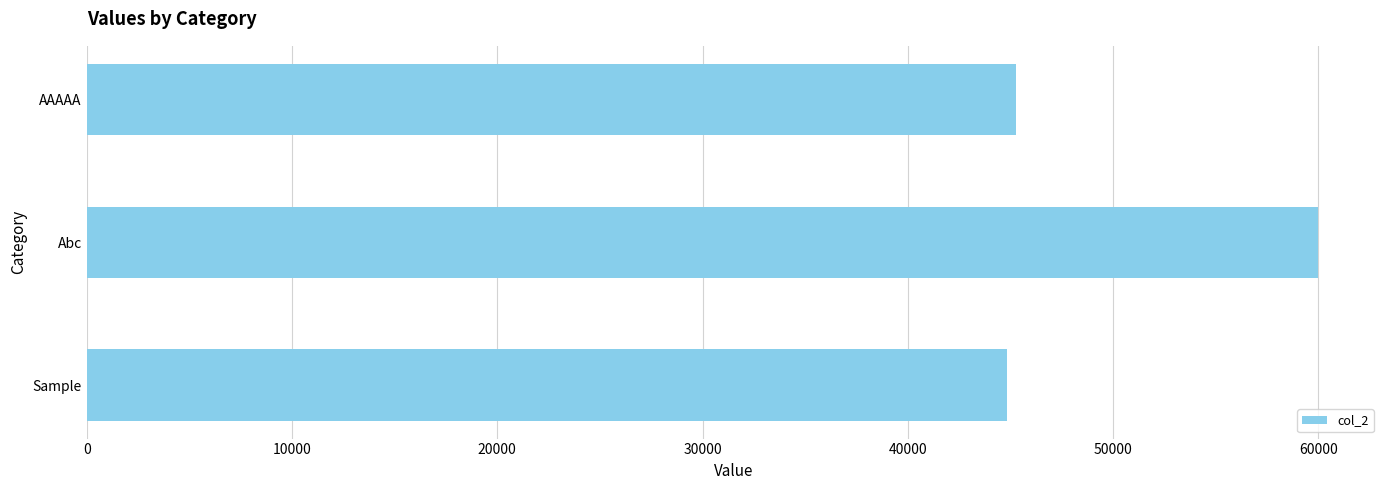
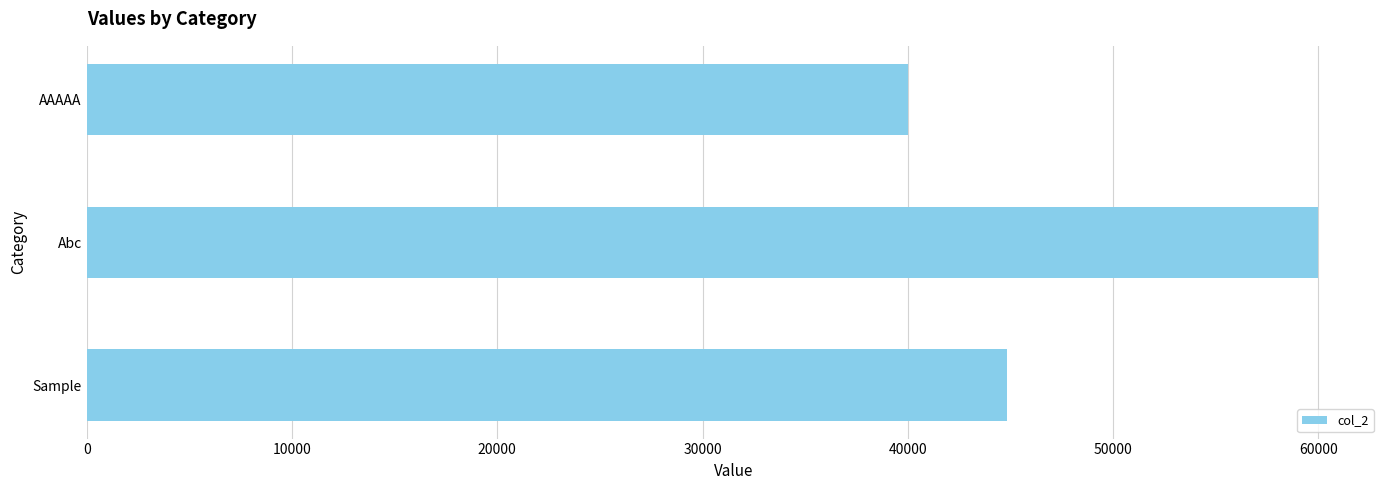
  {
-   "AAAAA": 45300,
+   "AAAAA": 40000,
    "Abc": 60000,
    "Sample": 44800
  }
